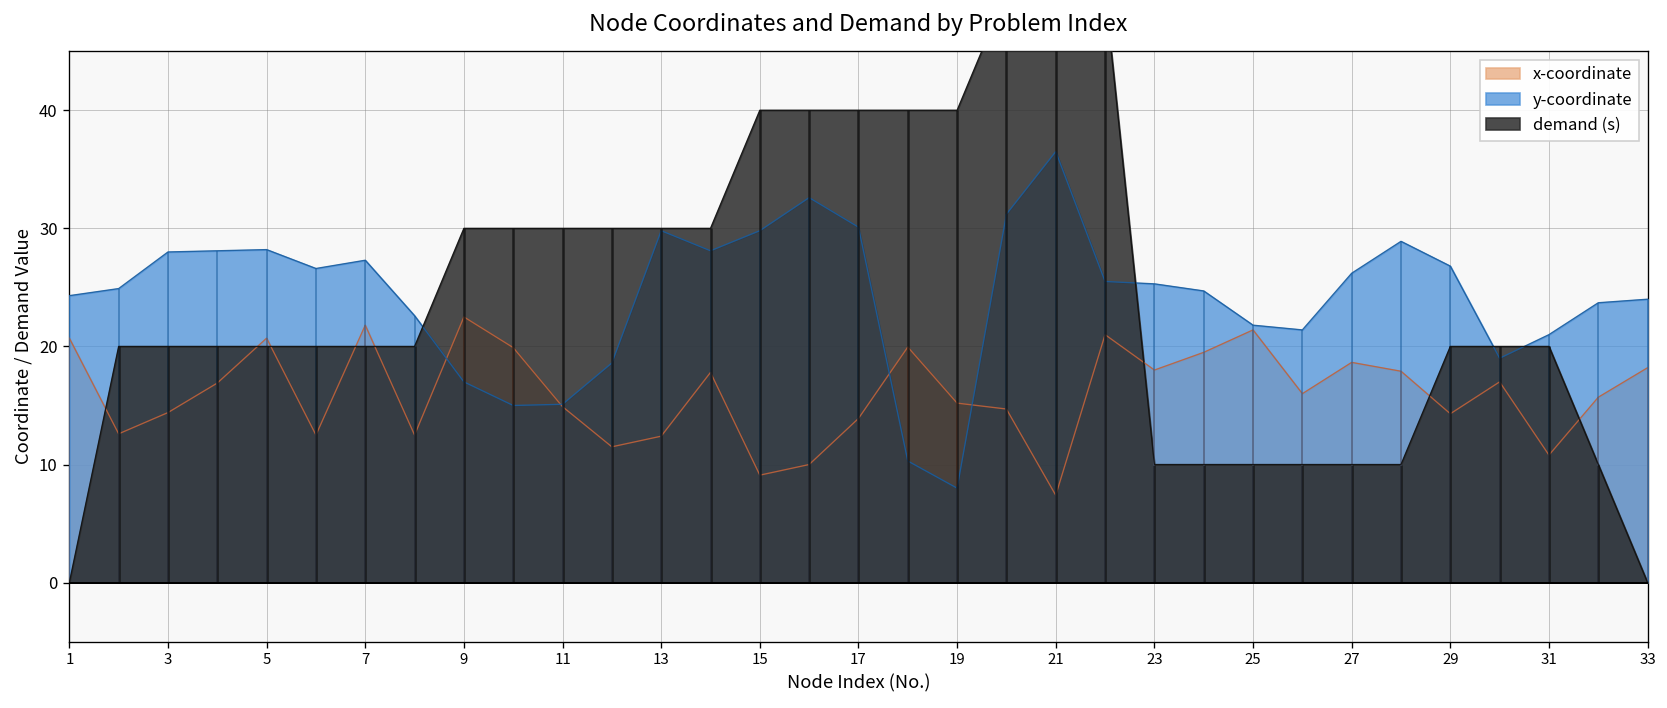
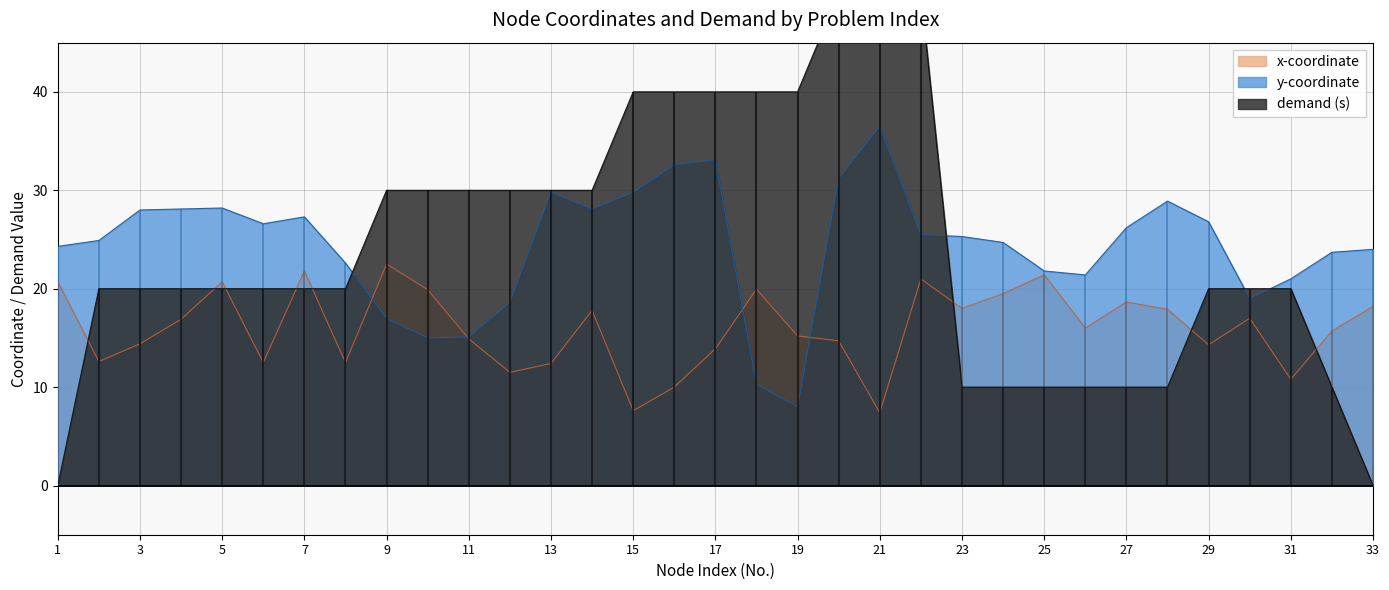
  {
    "x-coordinate": {
      "1": 21,
      "3": 14,
      "5": 21,
      "7": 22,
      "9": 23,
      "13": 12,
-     "15": 9,
+     "15": 8,
      "17": 14,
      "19": 15,
      "21": 7,
      "23": 18,
      "25": 21,
      "27": 19,
      "29": 14,
      "31": 11,
      "33": 18
    },
    "y-coordinate": {
      "1": 24,
      "3": 28,
      "5": 28,
      "7": 27,
      "9": 17,
      "15": 30,
-     "17": 30,
+     "17": 33,
      "19": 8,
      "21": 37,
      "23": 25,
      "25": 22,
      "27": 26,
      "29": 27,
      "31": 21,
      "33": 24
    },
    "demand (s)": {
      "1": 0,
      "3": 20,
      "5": 20,
      "7": 20,
      "9": 30,
      "11": 30,
      "15": 40,
      "17": 40,
      "19": 40,
      "23": 10,
      "25": 10,
      "27": 10,
      "29": 20,
      "31": 20,
      "33": 0
    }
  }
